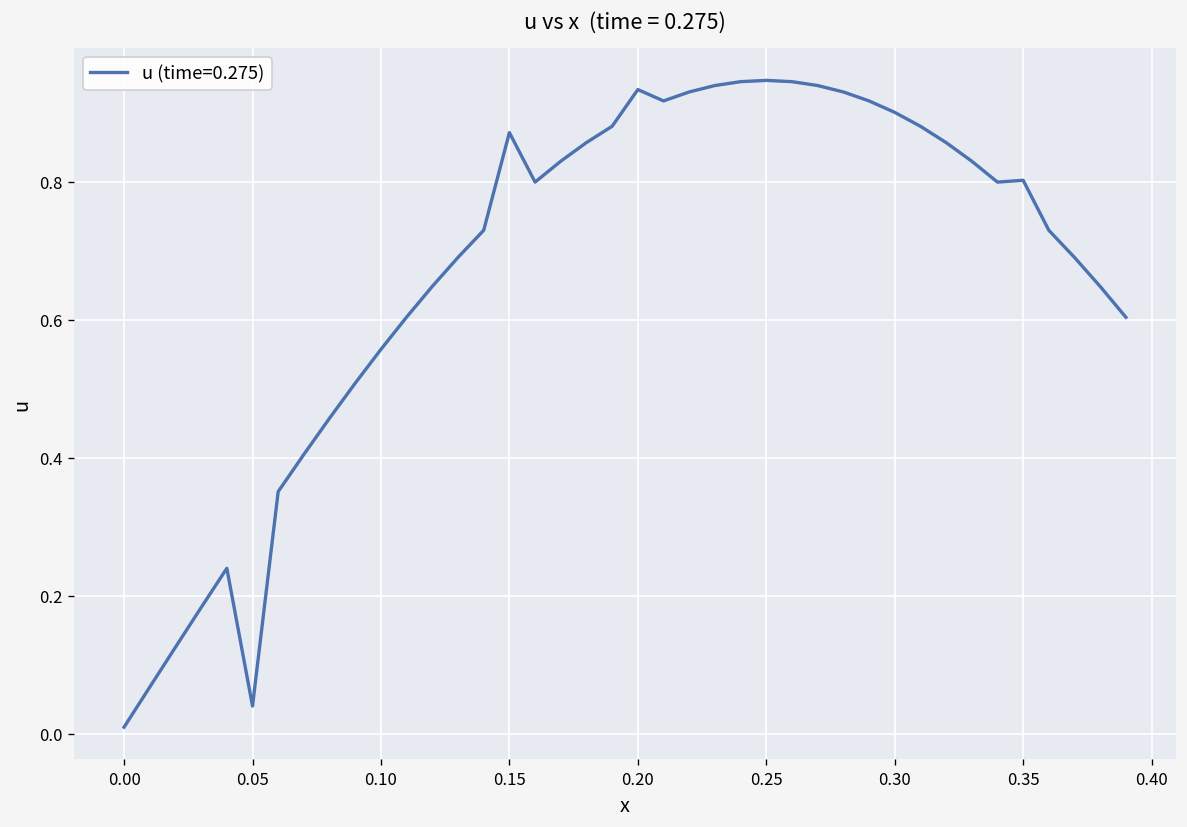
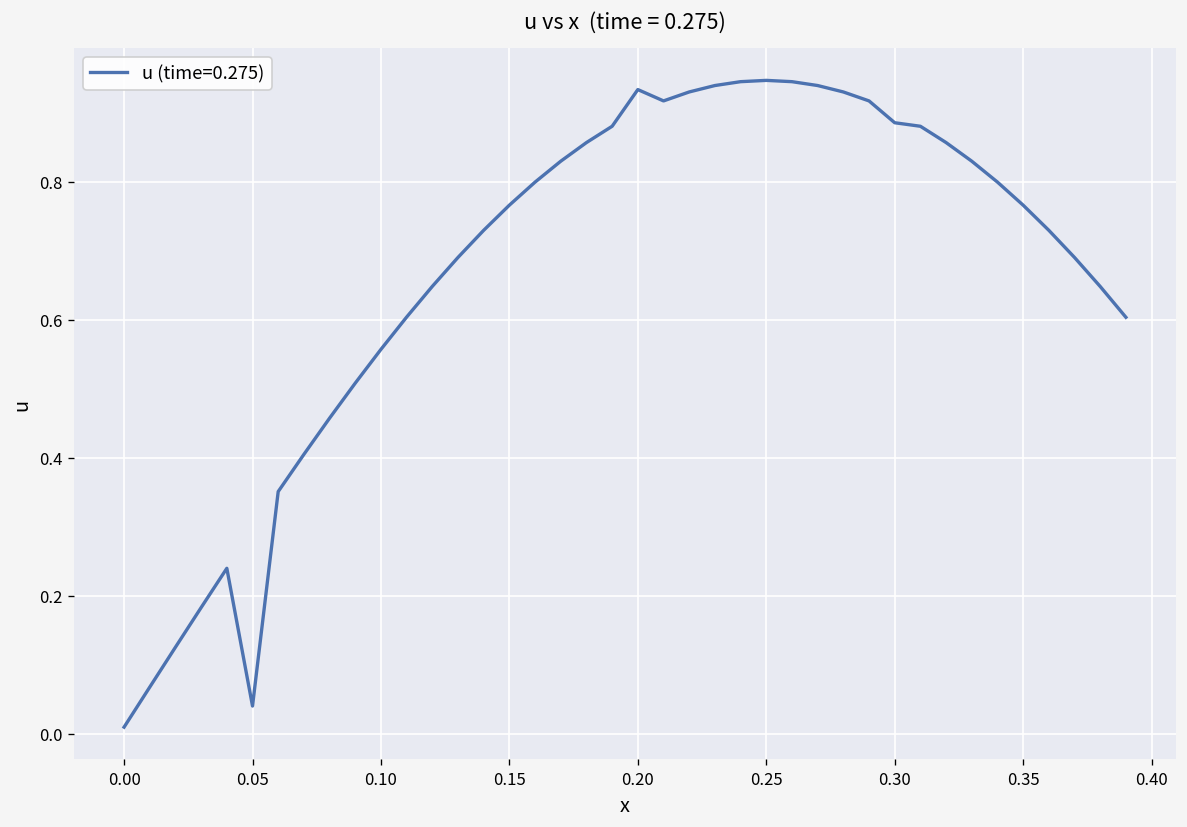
  {
    "0.00": 0.01,
    "0.05": 0.04,
    "0.10": 0.56,
-   "0.15": 0.87,
+   "0.15": 0.77,
    "0.20": 0.93,
    "0.25": 0.95,
-   "0.30": 0.90,
-   "0.35": 0.80
+   "0.30": 0.89,
+   "0.35": 0.77
  }
